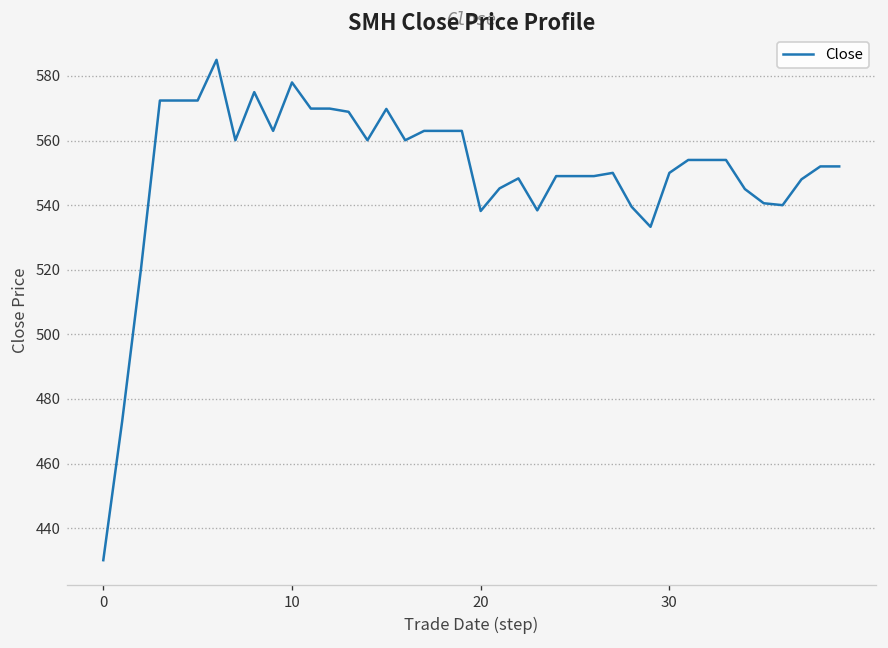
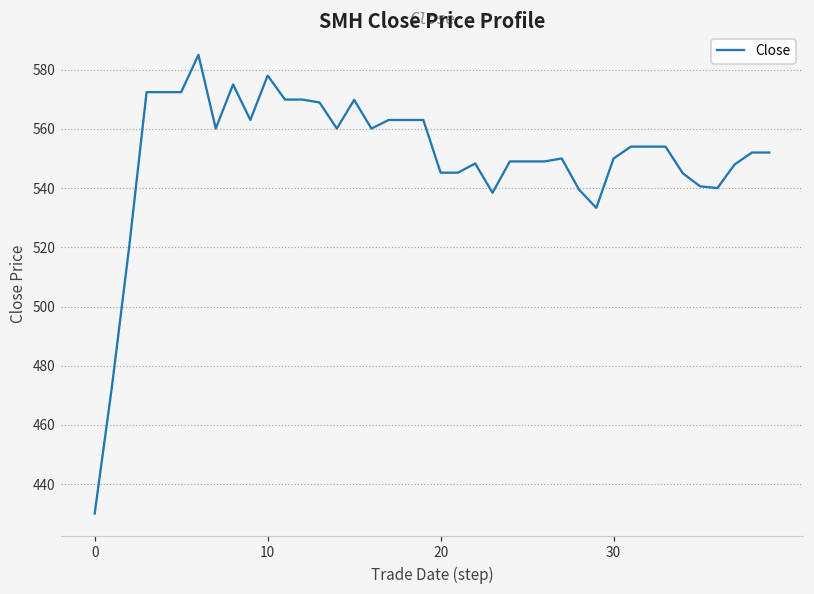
  {
    "0": 430,
    "10": 578,
-   "20": 538,
+   "20": 545,
    "30": 550
  }
